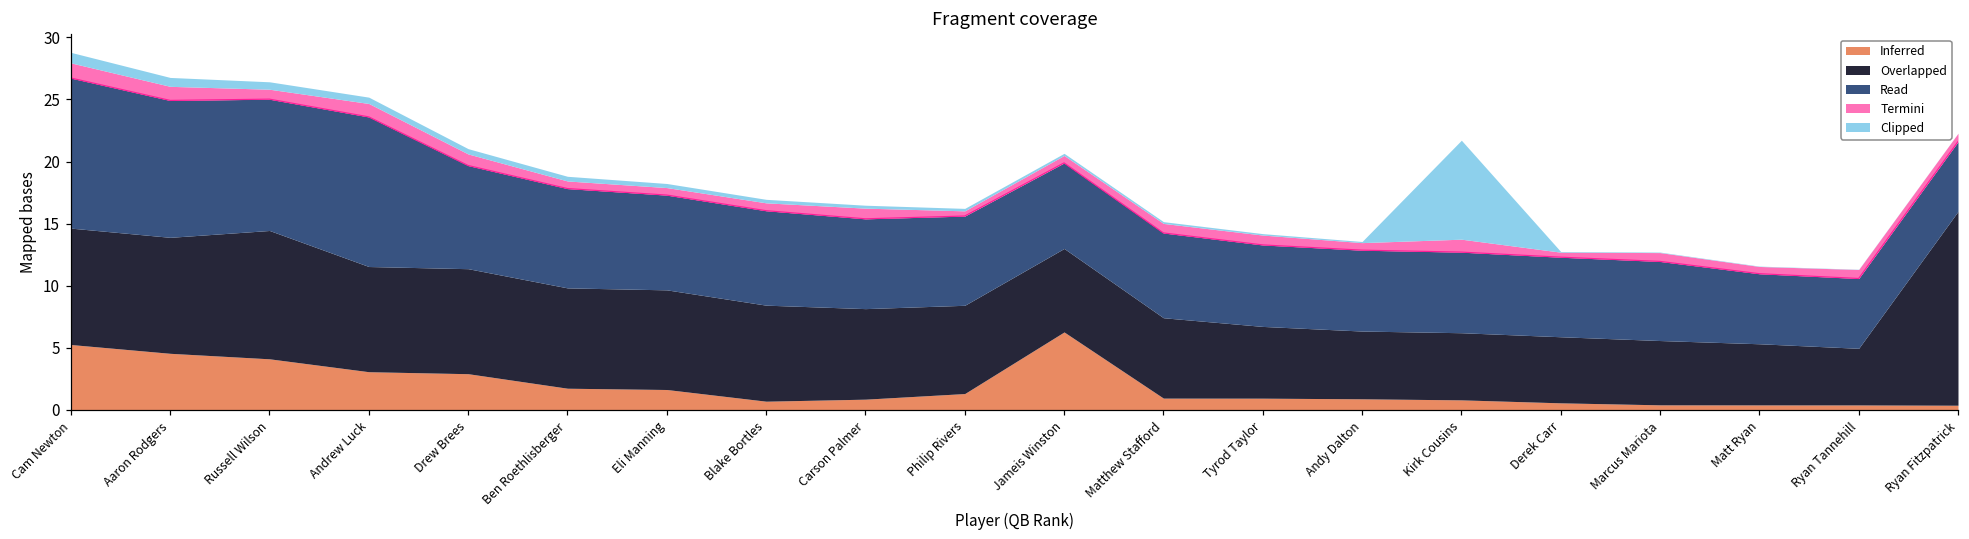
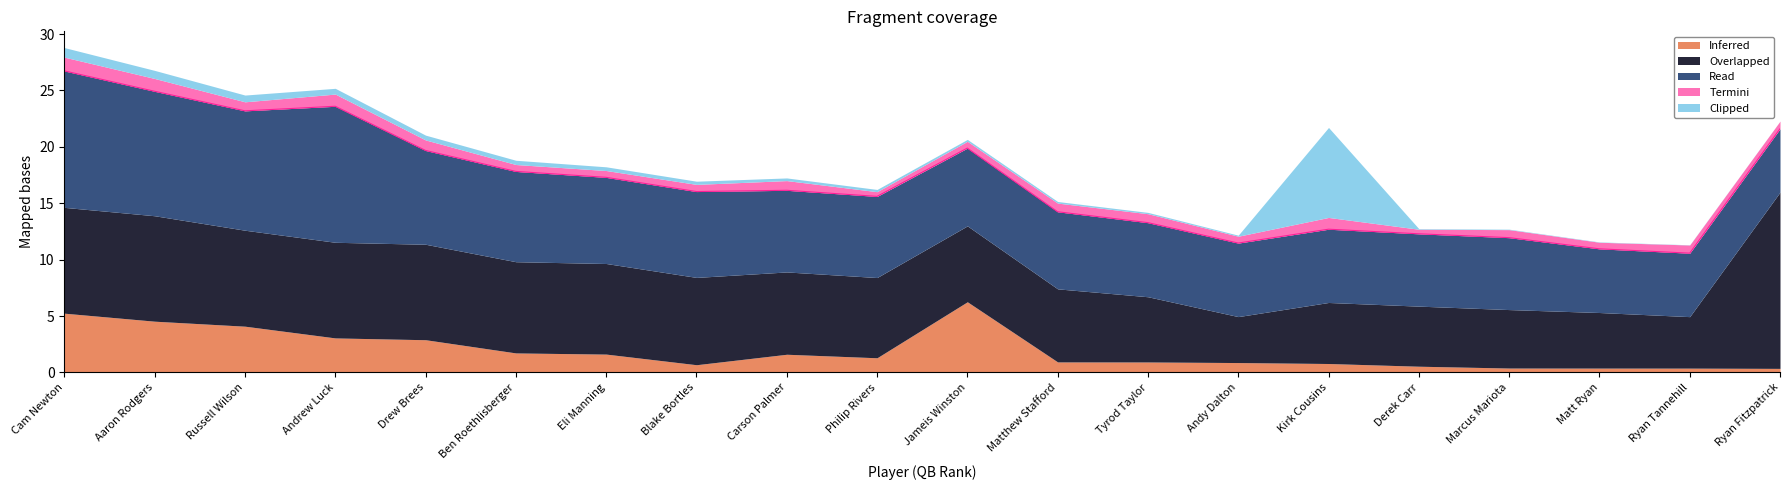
  {
    "Inferred": {
      "Cam Newton": 5.3,
      "Aaron Rodgers": 4.5,
      "Russell Wilson": 4.1,
      "Andrew Luck": 3.1,
      "Drew Brees": 2.9,
      "Ben Roethlisberger": 1.7,
      "Eli Manning": 1.6,
      "Blake Bortles": 0.7,
-     "Carson Palmer": 0.8,
+     "Carson Palmer": 1.6,
      "Philip Rivers": 1.3,
      "Jameis Winston": 6.3,
      "Matthew Stafford": 0.9,
      "Tyrod Taylor": 0.9,
      "Andy Dalton": 0.9,
      "Kirk Cousins": 0.8,
      "Derek Carr": 0.6,
      "Marcus Mariota": 0.4,
      "Matt Ryan": 0.4,
      "Ryan Tannehill": 0.4,
      "Ryan Fitzpatrick": 0.4
    },
    "Overlapped": {
      "Cam Newton": 9.4,
      "Aaron Rodgers": 9.3,
-     "Russell Wilson": 10.3,
+     "Russell Wilson": 8.5,
      "Andrew Luck": 8.5,
      "Drew Brees": 8.5,
      "Ben Roethlisberger": 8.1,
      "Eli Manning": 8.0,
      "Blake Bortles": 7.7,
      "Carson Palmer": 7.3,
      "Philip Rivers": 7.1,
      "Jameis Winston": 6.7,
      "Matthew Stafford": 6.5,
      "Tyrod Taylor": 5.8,
-     "Andy Dalton": 5.5,
+     "Andy Dalton": 4.1,
      "Kirk Cousins": 5.4,
      "Derek Carr": 5.3,
      "Marcus Mariota": 5.2,
      "Matt Ryan": 4.9,
      "Ryan Tannehill": 4.6,
      "Ryan Fitzpatrick": 15.6
    },
    "Read": {
      "Cam Newton": 12.1,
      "Aaron Rodgers": 11.0,
      "Russell Wilson": 10.6,
      "Andrew Luck": 12.1,
      "Drew Brees": 8.3,
      "Ben Roethlisberger": 8.0,
      "Eli Manning": 7.6,
      "Blake Bortles": 7.6,
      "Carson Palmer": 7.2,
      "Philip Rivers": 7.2,
      "Jameis Winston": 6.9,
      "Matthew Stafford": 6.8,
      "Tyrod Taylor": 6.6,
      "Andy Dalton": 6.5,
      "Kirk Cousins": 6.5,
      "Derek Carr": 6.4,
      "Marcus Mariota": 6.4,
      "Matt Ryan": 5.6,
      "Ryan Tannehill": 5.6,
      "Ryan Fitzpatrick": 5.6
    },
    "Termini": {
      "Cam Newton": 1.2,
      "Aaron Rodgers": 1.1,
      "Russell Wilson": 0.8,
      "Andrew Luck": 1.1,
      "Drew Brees": 0.9,
      "Ben Roethlisberger": 0.6,
      "Eli Manning": 0.6,
      "Blake Bortles": 0.6,
      "Carson Palmer": 0.9,
      "Kirk Cousins": 1.0
    },
    "Clipped": {
      "Cam Newton": 0.8,
      "Aaron Rodgers": 0.7,
      "Russell Wilson": 0.6,
      "Andrew Luck": 0.5,
      "Drew Brees": 0.4,
      "Ben Roethlisberger": 0.4,
      "Eli Manning": 0.3,
      "Blake Bortles": 0.3,
      "Carson Palmer": 0.2,
      "Kirk Cousins": 8.0
    }
  }
